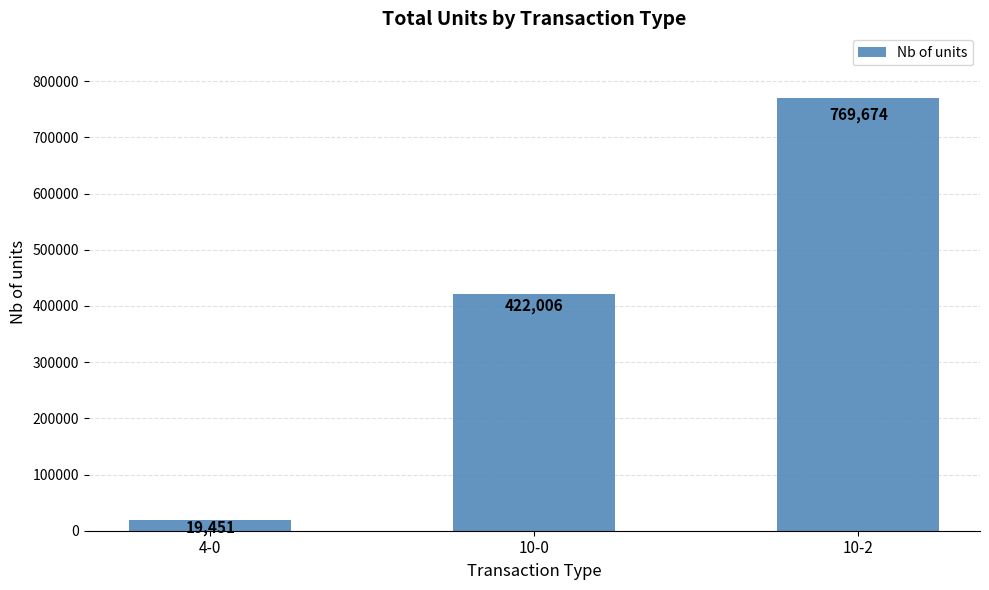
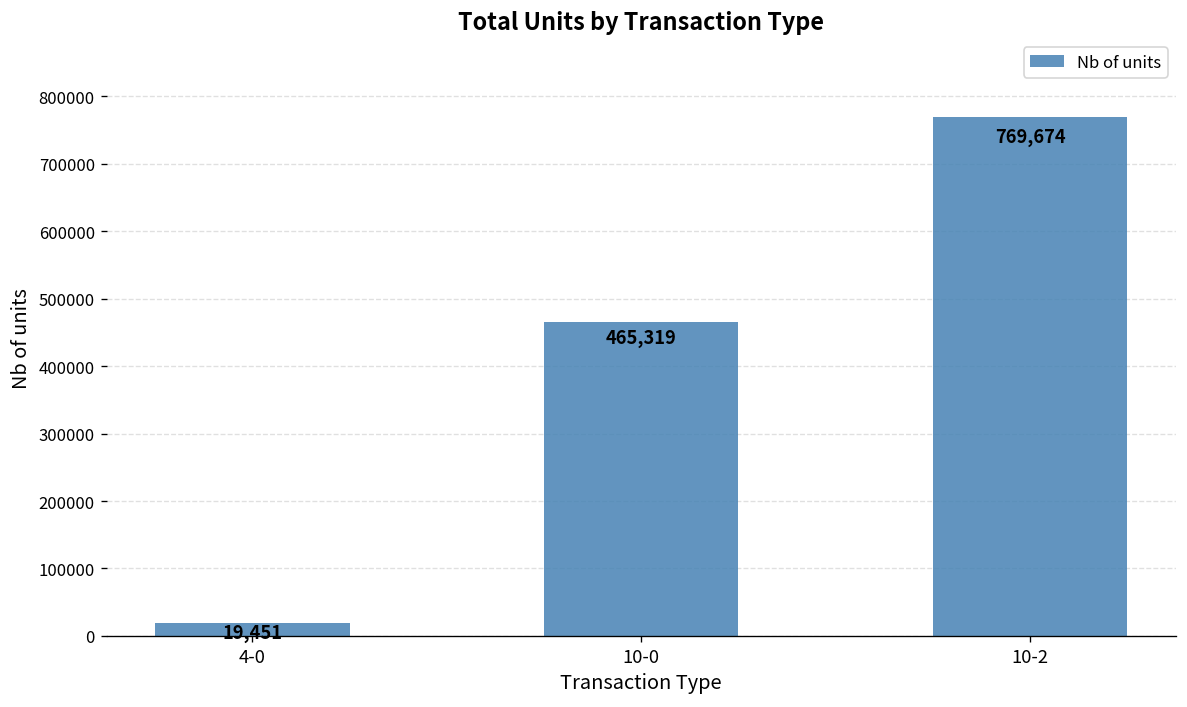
  {
    "4-0": "19,451",
-   "10-0": "422,006",
+   "10-0": "465,319",
    "10-2": "769,674"
  }
